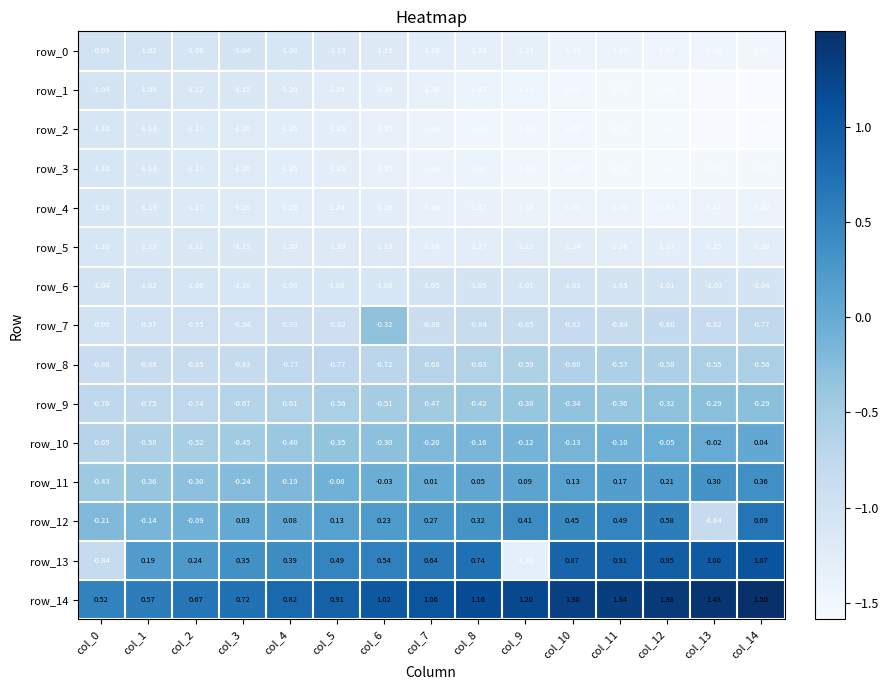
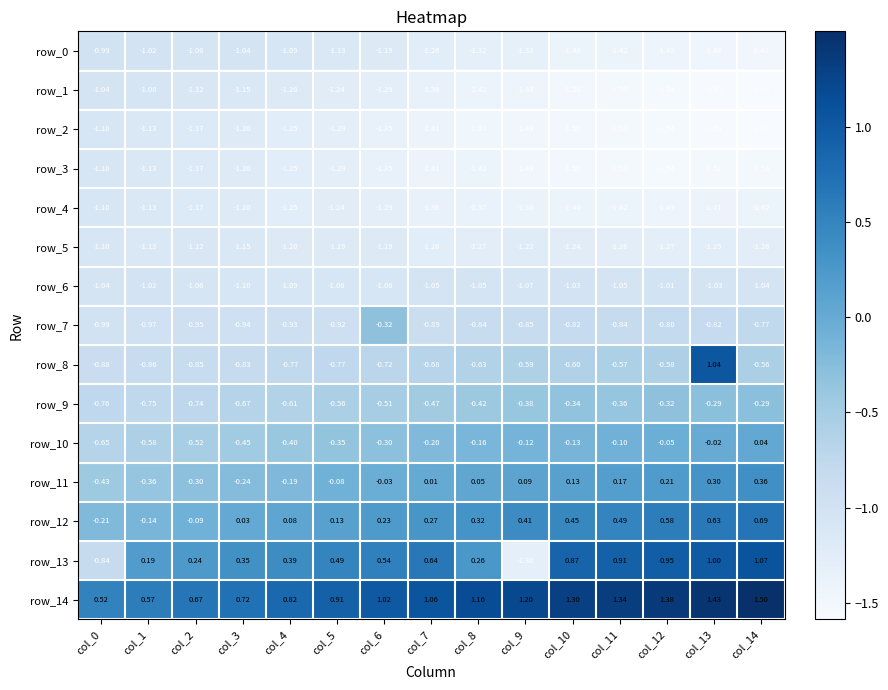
  {
    "row_7": {
      "col_2": -0.95,
      "col_4": -0.93,
      "col_5": -0.92,
      "col_6": -0.32,
      "col_7": -0.89,
      "col_8": -0.84,
      "col_9": -0.85,
      "col_10": -0.82,
      "col_11": -0.84,
      "col_12": -0.80,
      "col_13": -0.82,
      "col_14": -0.77
    },
    "row_8": {
      "col_0": -0.88,
      "col_1": -0.86,
      "col_2": -0.85,
      "col_3": -0.83,
      "col_4": -0.77,
      "col_5": -0.77,
      "col_6": -0.72,
      "col_7": -0.68,
      "col_8": -0.63,
      "col_9": -0.59,
      "col_10": -0.60,
      "col_11": -0.57,
      "col_12": -0.58,
-     "col_13": -0.55,
+     "col_13": 1.04,
      "col_14": -0.56
    },
    "row_9": {
      "col_0": -0.76,
      "col_1": -0.75,
      "col_2": -0.74,
      "col_3": -0.67,
      "col_4": -0.61,
      "col_5": -0.56,
      "col_6": -0.51,
      "col_7": -0.47,
      "col_8": -0.42,
      "col_9": -0.38,
      "col_10": -0.34,
      "col_11": -0.36,
      "col_12": -0.32,
      "col_13": -0.29,
      "col_14": -0.29
    },
    "row_10": {
      "col_0": -0.65,
      "col_1": -0.58,
      "col_2": -0.52,
      "col_3": -0.45,
      "col_4": -0.40,
      "col_5": -0.35,
      "col_6": -0.30,
      "col_7": -0.20,
      "col_8": -0.16,
      "col_9": -0.12,
      "col_10": -0.13,
      "col_11": -0.10,
      "col_12": -0.05,
      "col_13": -0.02,
      "col_14": 0.04
    },
    "row_11": {
      "col_0": -0.43,
      "col_1": -0.36,
      "col_2": -0.30,
      "col_3": -0.24,
      "col_4": -0.19,
      "col_5": -0.08,
      "col_6": -0.03,
      "col_7": 0.01,
      "col_8": 0.05,
      "col_9": 0.09,
      "col_10": 0.13,
      "col_11": 0.17,
      "col_12": 0.21,
      "col_13": 0.30,
      "col_14": 0.36
    },
    "row_12": {
      "col_0": -0.21,
      "col_1": -0.14,
      "col_2": -0.09,
      "col_3": 0.03,
      "col_4": 0.08,
      "col_5": 0.13,
      "col_6": 0.23,
      "col_7": 0.27,
      "col_8": 0.32,
      "col_9": 0.41,
      "col_10": 0.45,
      "col_11": 0.49,
      "col_12": 0.58,
-     "col_13": -0.84,
+     "col_13": 0.63,
      "col_14": 0.69
    },
    "row_13": {
      "col_0": -0.84,
      "col_1": 0.19,
      "col_2": 0.24,
      "col_3": 0.35,
      "col_4": 0.39,
      "col_5": 0.49,
      "col_6": 0.54,
      "col_7": 0.64,
-     "col_8": 0.74,
+     "col_8": 0.26,
      "col_10": 0.87,
      "col_11": 0.91,
      "col_12": 0.95,
      "col_13": 1.00,
      "col_14": 1.07
    },
    "row_14": {
      "col_0": 0.52,
      "col_1": 0.57,
      "col_2": 0.67,
      "col_3": 0.72,
      "col_4": 0.82,
      "col_5": 0.91,
      "col_6": 1.02,
      "col_7": 1.06,
      "col_8": 1.16,
      "col_9": 1.20,
      "col_10": 1.30,
      "col_11": 1.34,
      "col_12": 1.38,
      "col_13": 1.43,
      "col_14": 1.50
    }
  }
